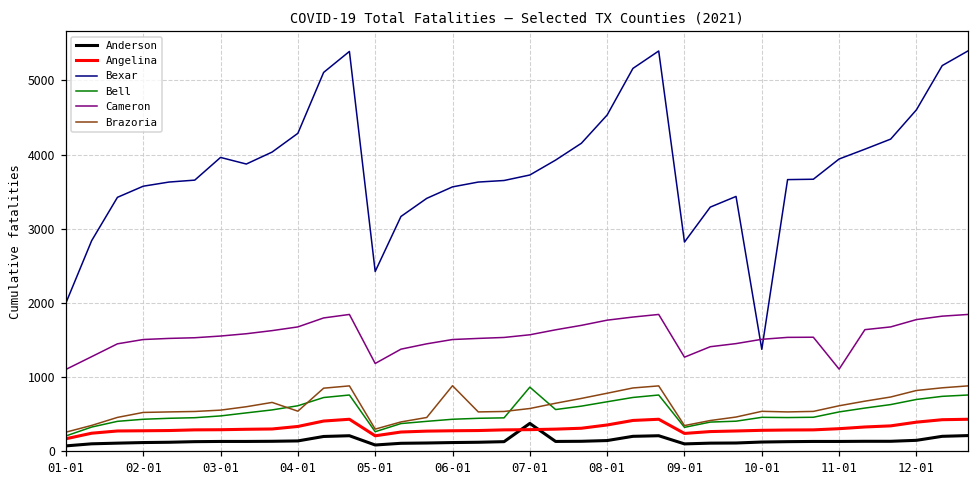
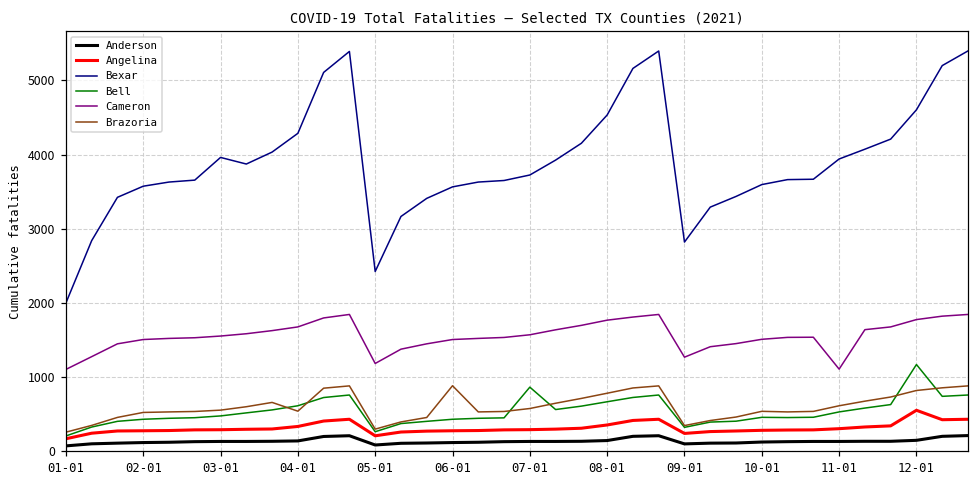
  {
    "Anderson": {
      "01-01": 100,
      "02-01": 100,
      "03-01": 100,
      "04-01": 100,
      "05-01": 100,
      "06-01": 100,
-     "07-01": 400,
+     "07-01": 100,
      "08-01": 100,
      "09-01": 100,
      "10-01": 100,
      "11-01": 100,
      "12-01": 100
    },
    "Angelina": {
      "01-01": 200,
      "02-01": 300,
      "03-01": 300,
      "04-01": 300,
      "05-01": 200,
      "06-01": 300,
      "07-01": 300,
      "08-01": 400,
      "09-01": 200,
      "10-01": 300,
      "11-01": 300,
-     "12-01": 400
+     "12-01": 600
    },
    "Bexar": {
      "01-01": 2000,
      "02-01": 3600,
      "03-01": 4000,
      "04-01": 4300,
      "05-01": 2400,
      "06-01": 3600,
      "07-01": 3700,
      "08-01": 4500,
      "09-01": 2800,
-     "10-01": 1400,
+     "10-01": 3600,
      "11-01": 3900,
      "12-01": 4600
    },
    "Bell": {
      "01-01": 200,
      "02-01": 400,
      "03-01": 500,
      "04-01": 600,
      "06-01": 400,
      "07-01": 900,
      "08-01": 700,
      "10-01": 500,
      "11-01": 500,
-     "12-01": 700
+     "12-01": 1200
    },
    "Cameron": {
      "01-01": 1100,
      "02-01": 1500,
      "03-01": 1600,
      "04-01": 1700,
      "05-01": 1200,
      "06-01": 1500,
      "07-01": 1600,
      "08-01": 1800,
      "09-01": 1300,
      "10-01": 1500,
      "11-01": 1100,
      "12-01": 1800
    },
    "Brazoria": {
      "01-01": 300,
      "02-01": 500,
      "03-01": 600,
      "04-01": 500,
      "06-01": 900,
      "07-01": 600,
      "08-01": 800,
      "10-01": 500,
      "11-01": 600,
      "12-01": 800
    }
  }
